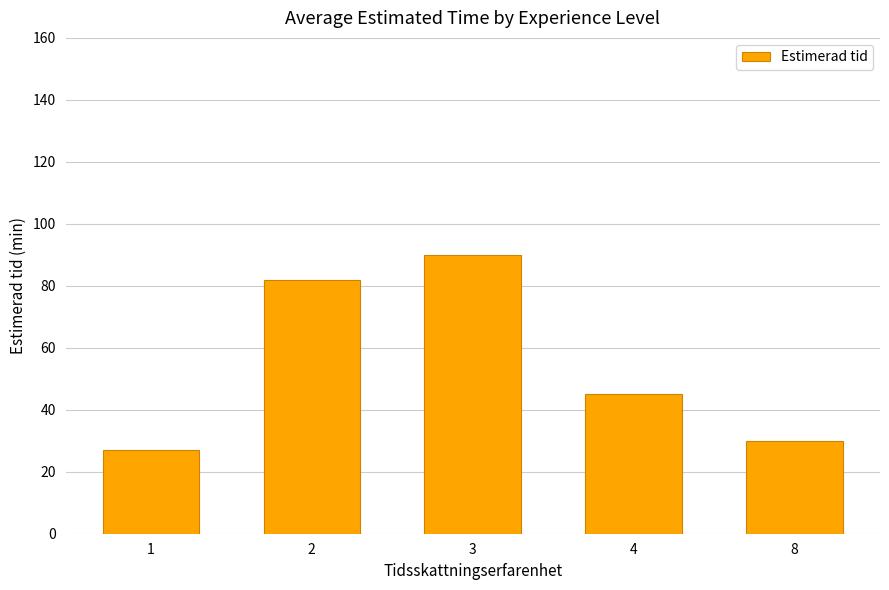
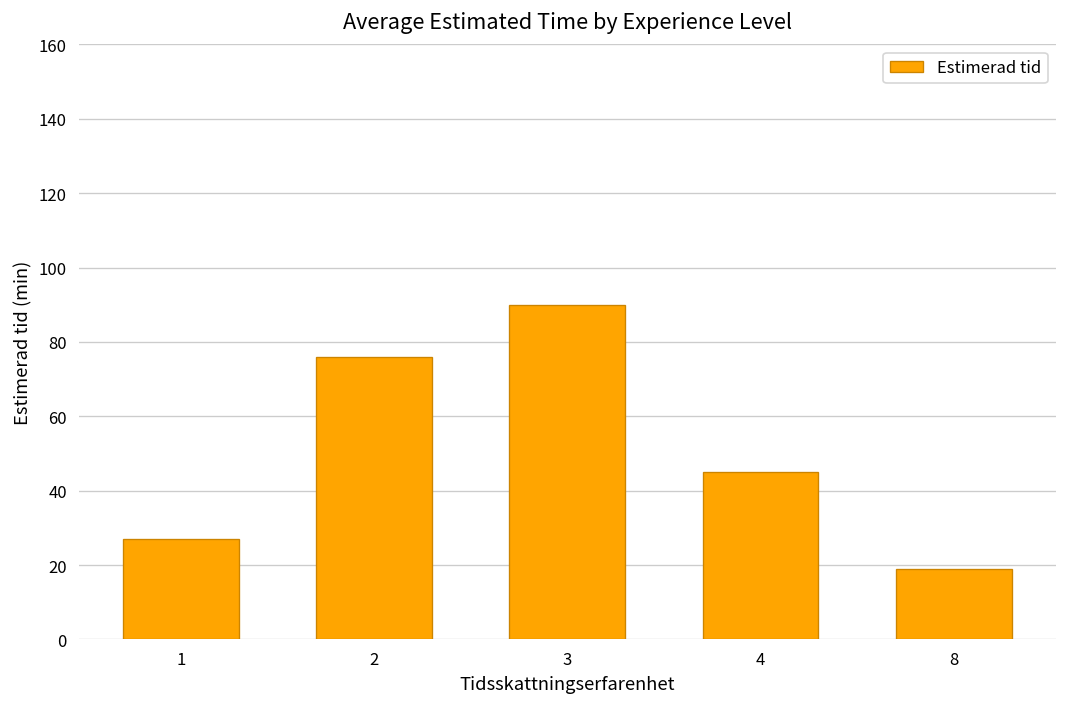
  {
    "1": 27,
-   "2": 82,
+   "2": 76,
    "3": 90,
    "4": 45,
-   "8": 30
+   "8": 19
  }
